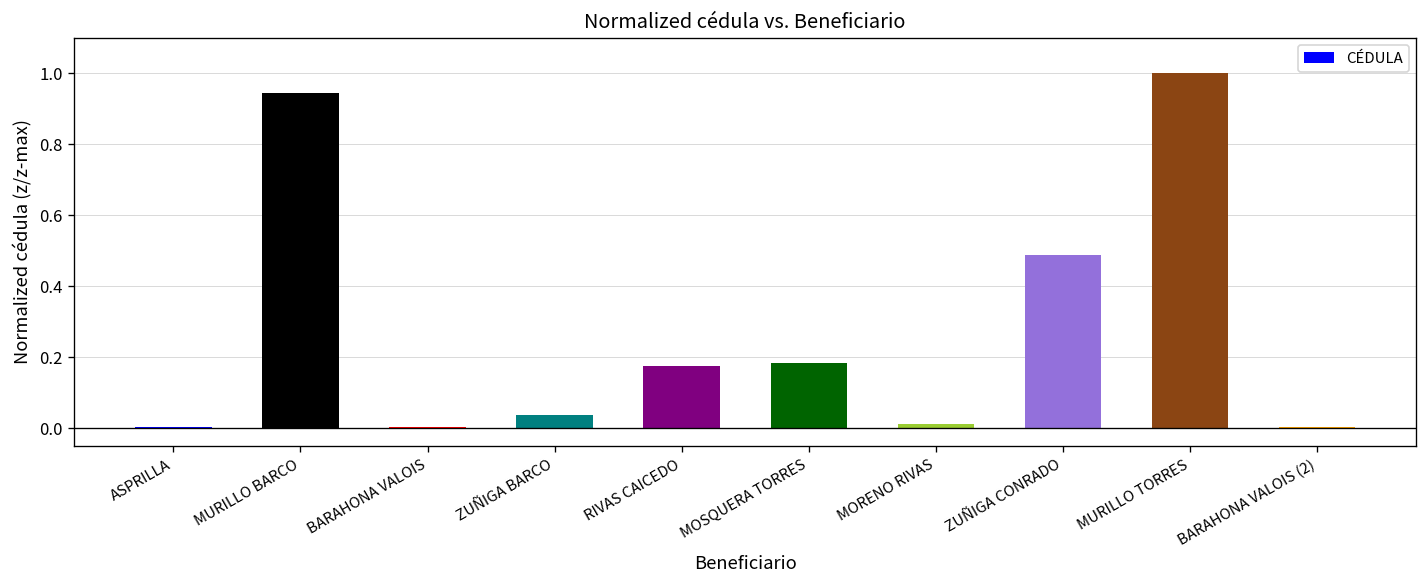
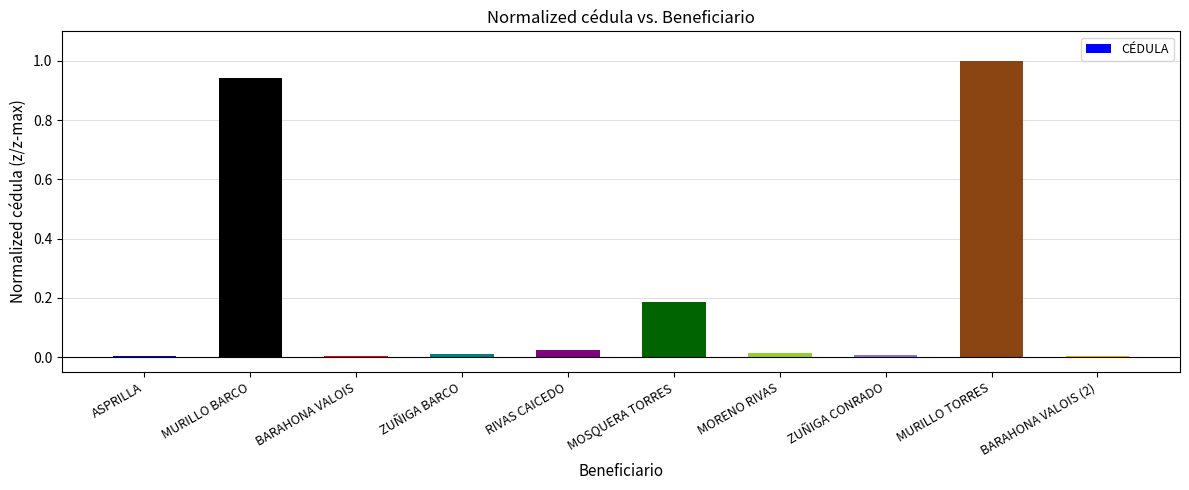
  {
    "MURILLO BARCO": 0.94,
-   "ZUÑIGA BARCO": 0.04,
-   "RIVAS CAICEDO": 0.18,
+   "ZUÑIGA BARCO": 0.01,
+   "RIVAS CAICEDO": 0.02,
    "MOSQUERA TORRES": 0.18,
    "MORENO RIVAS": 0.01,
-   "ZUÑIGA CONRADO": 0.49,
+   "ZUÑIGA CONRADO": 0.01,
    "MURILLO TORRES": 1.00
  }
